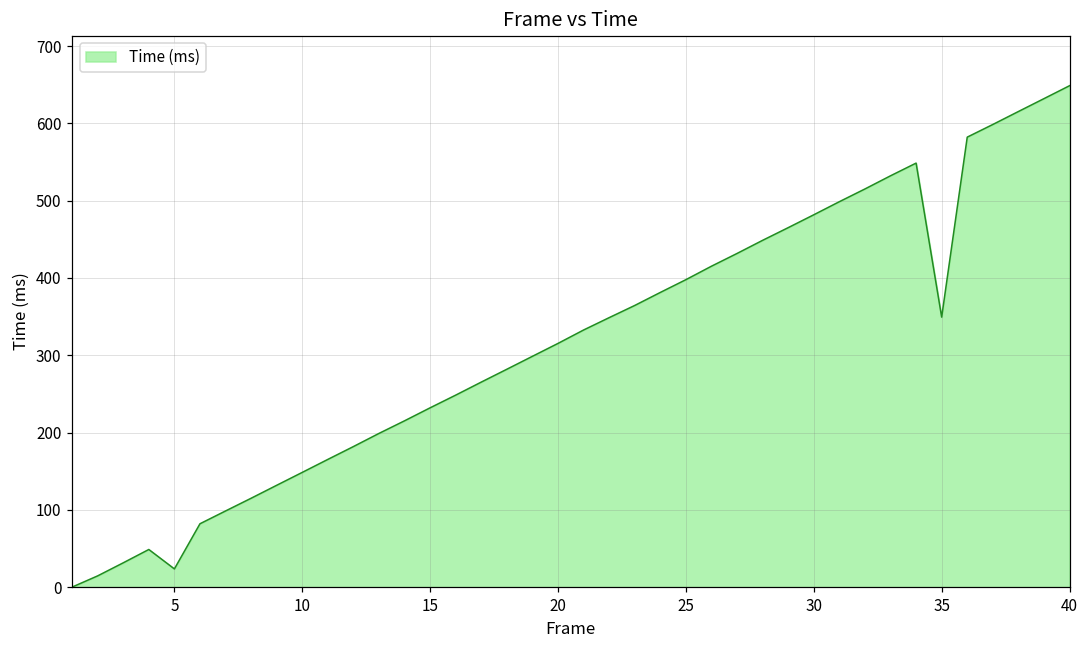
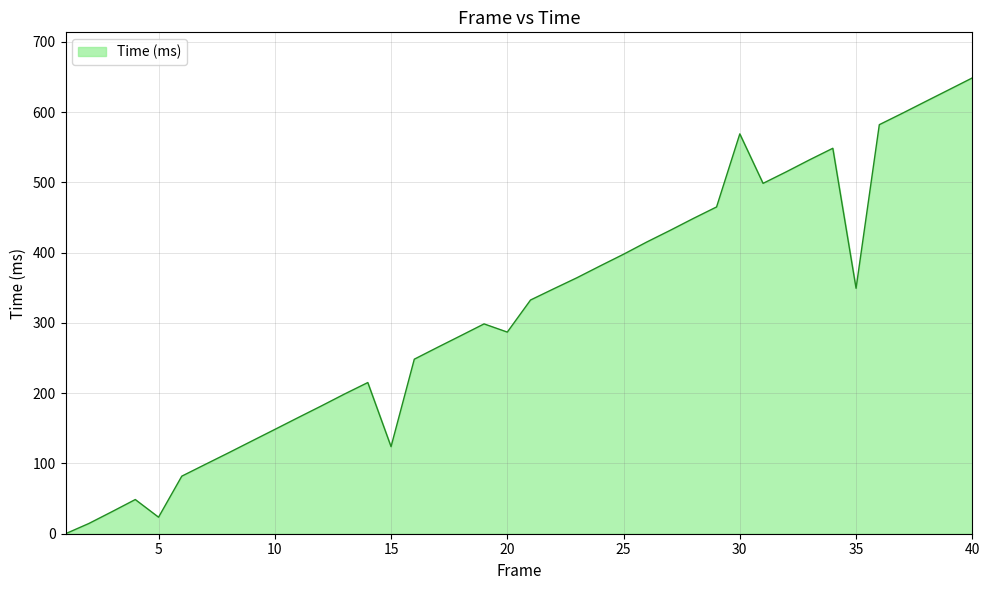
  {
    "5": 20,
    "10": 150,
-   "15": 230,
-   "20": 320,
+   "15": 120,
+   "20": 290,
    "25": 400,
-   "30": 480,
+   "30": 570,
    "35": 350,
    "40": 650
  }
